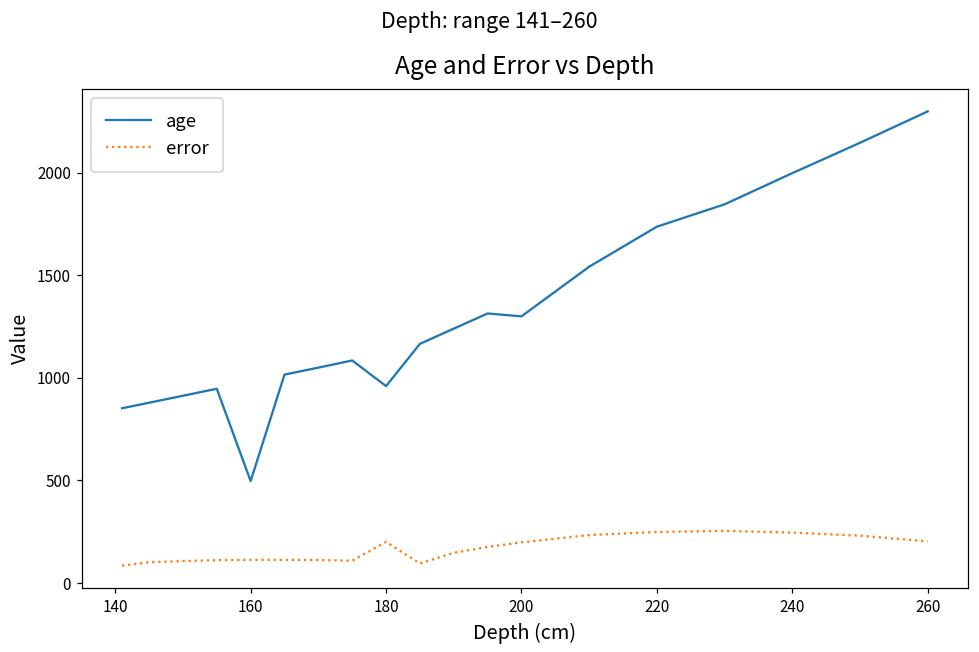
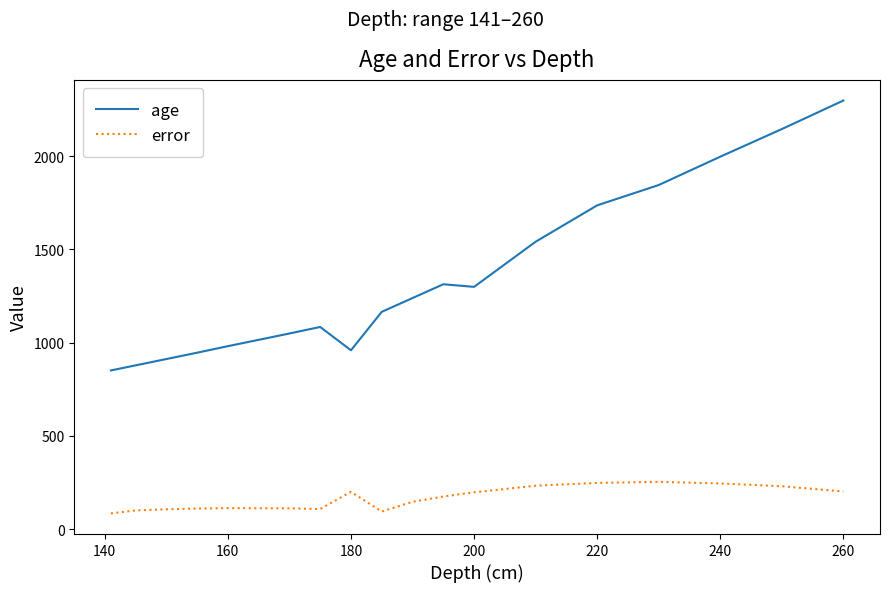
  {
    "age": {
-     "160": 500,
+     "160": 980,
      "180": 960,
      "200": 1300,
      "220": 1740,
      "240": 2000,
      "260": 2300
    },
    "error": {
      "160": 110,
      "180": 200,
      "200": 200,
      "220": 250,
      "240": 250,
      "260": 200
    }
  }
